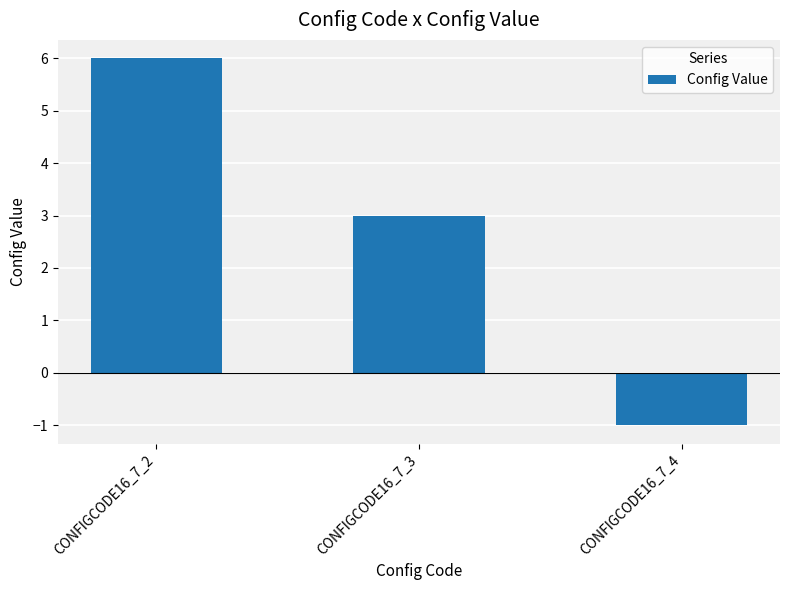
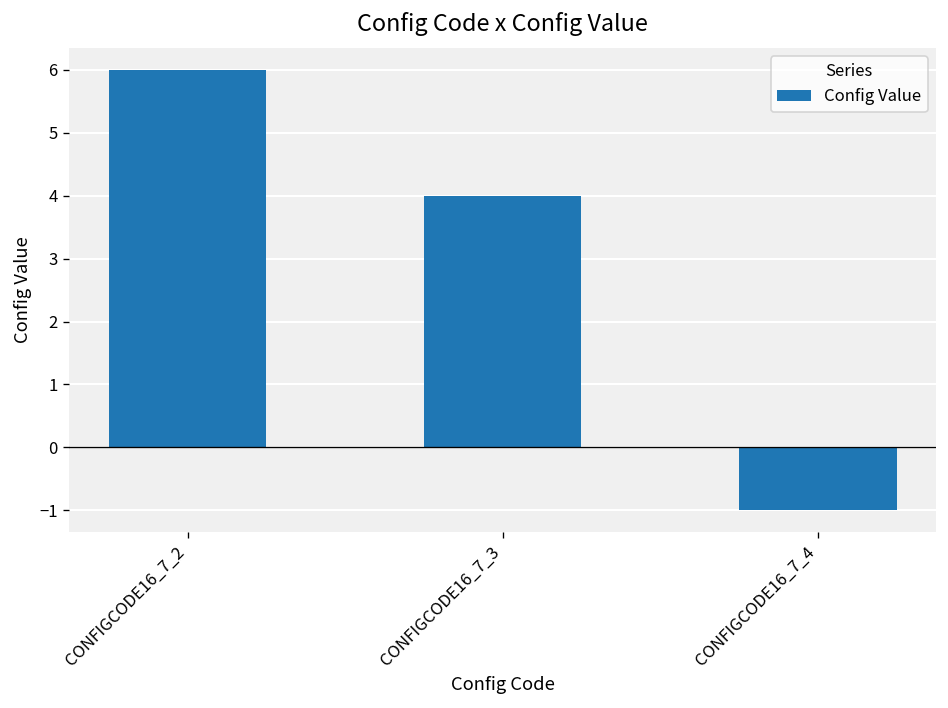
  {
    "CONFIGCODE16_7_2": 6,
-   "CONFIGCODE16_7_3": 3,
+   "CONFIGCODE16_7_3": 4,
    "CONFIGCODE16_7_4": -1
  }
